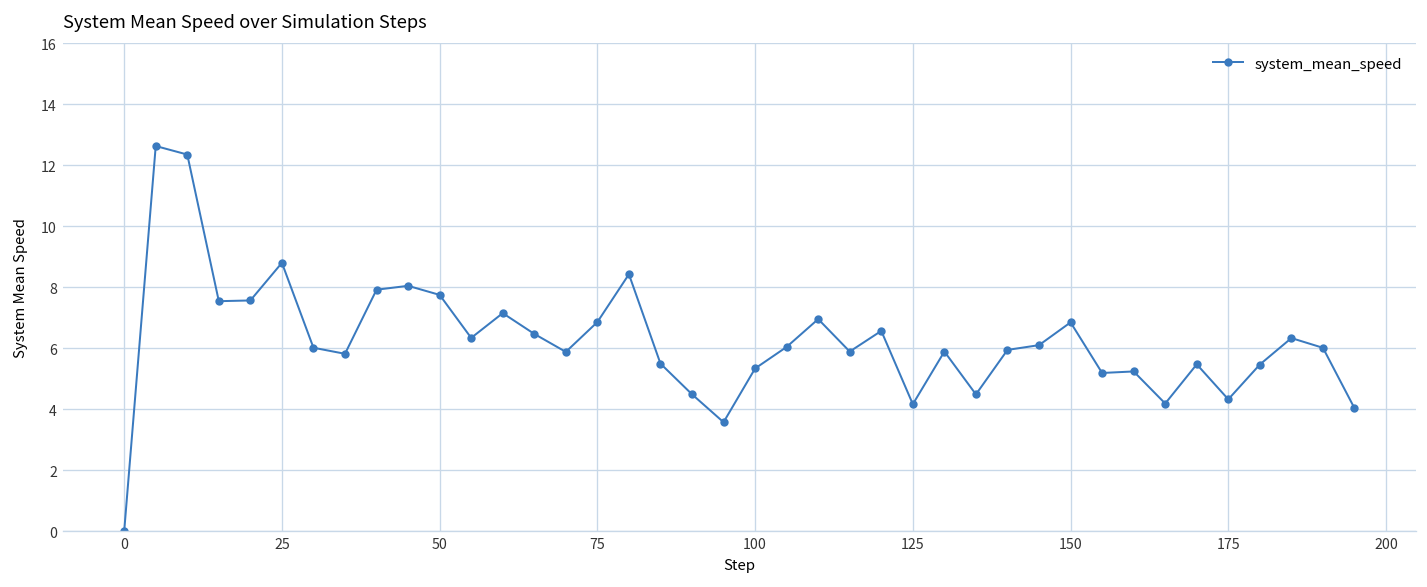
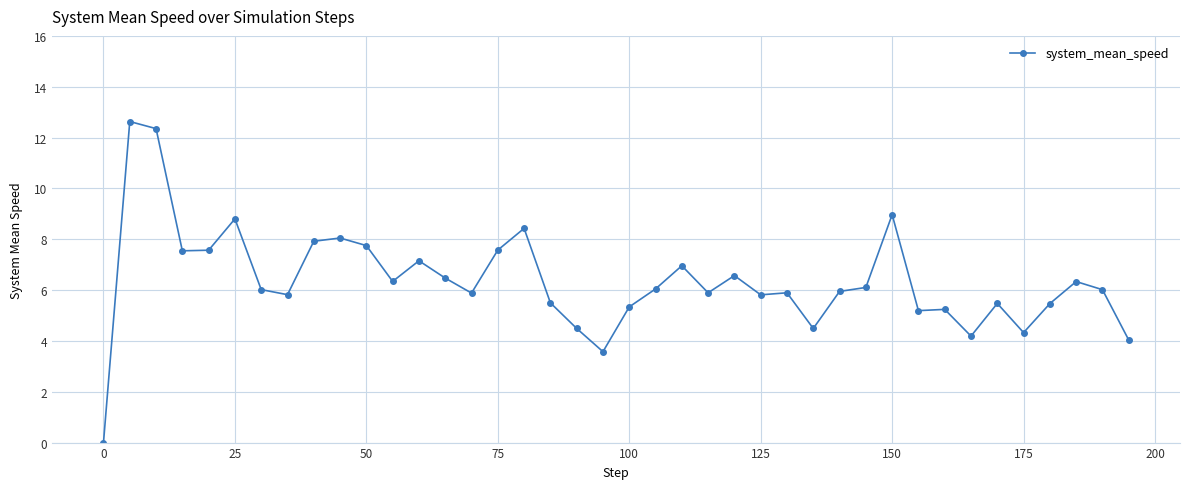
  {
    "0": 0.0,
    "25": 8.8,
    "50": 7.8,
-   "75": 6.9,
+   "75": 7.6,
    "100": 5.3,
-   "125": 4.2,
-   "150": 6.8,
+   "125": 5.8,
+   "150": 9.0,
    "175": 4.3
  }
